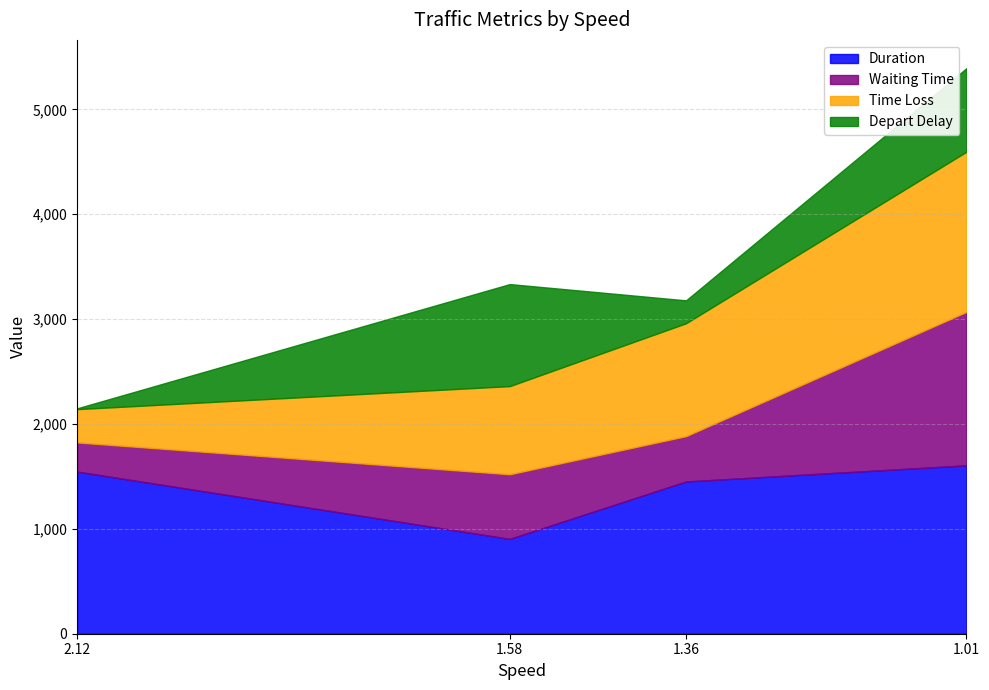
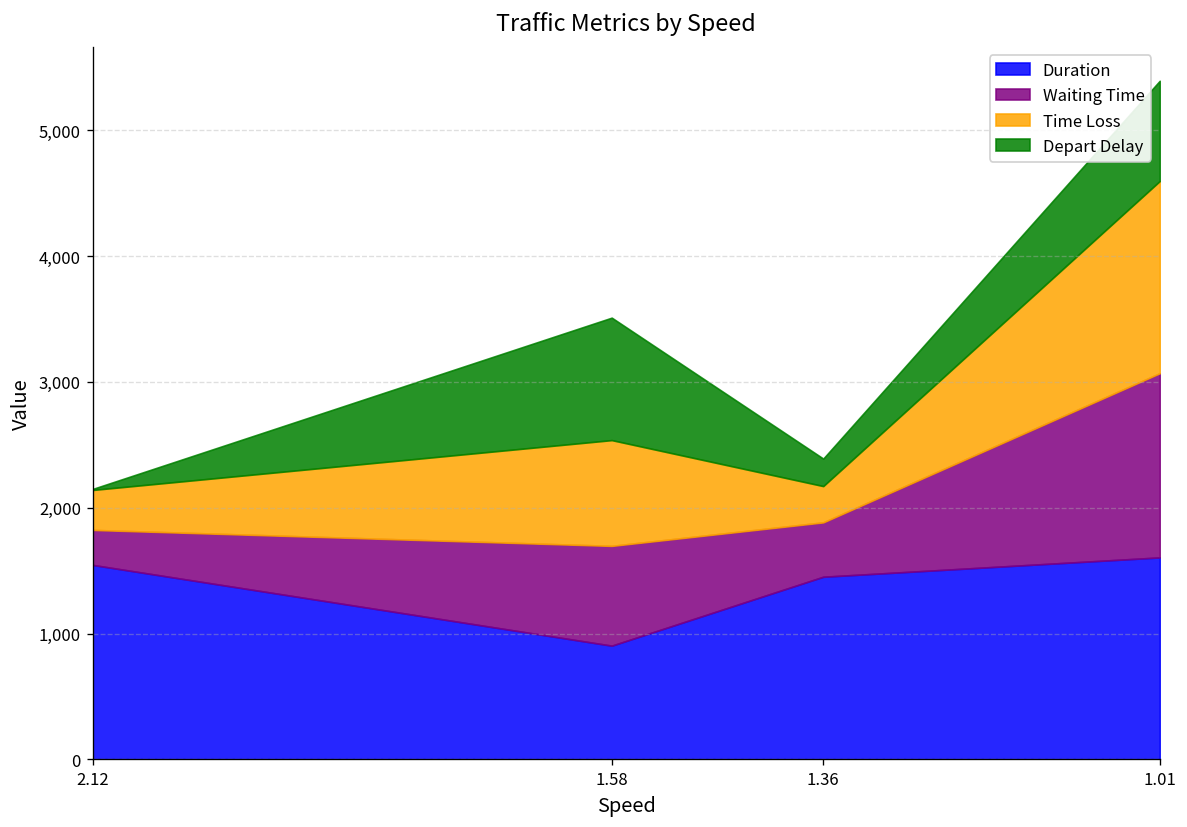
  {
    "Duration": {
      "2.12": "1,550",
      "1.58": "900",
      "1.36": "1,450",
      "1.01": "1,610"
    },
    "Waiting Time": {
      "2.12": "280",
-     "1.58": "620",
+     "1.58": "790",
      "1.36": "430",
      "1.01": "1,460"
    },
    "Time Loss": {
      "1.58": "840",
-     "1.36": "1,080",
+     "1.36": "290",
      "1.01": "1,530"
    },
    "Depart Delay": {
      "1.58": "970",
      "1.36": "220",
      "1.01": "800"
    }
  }
